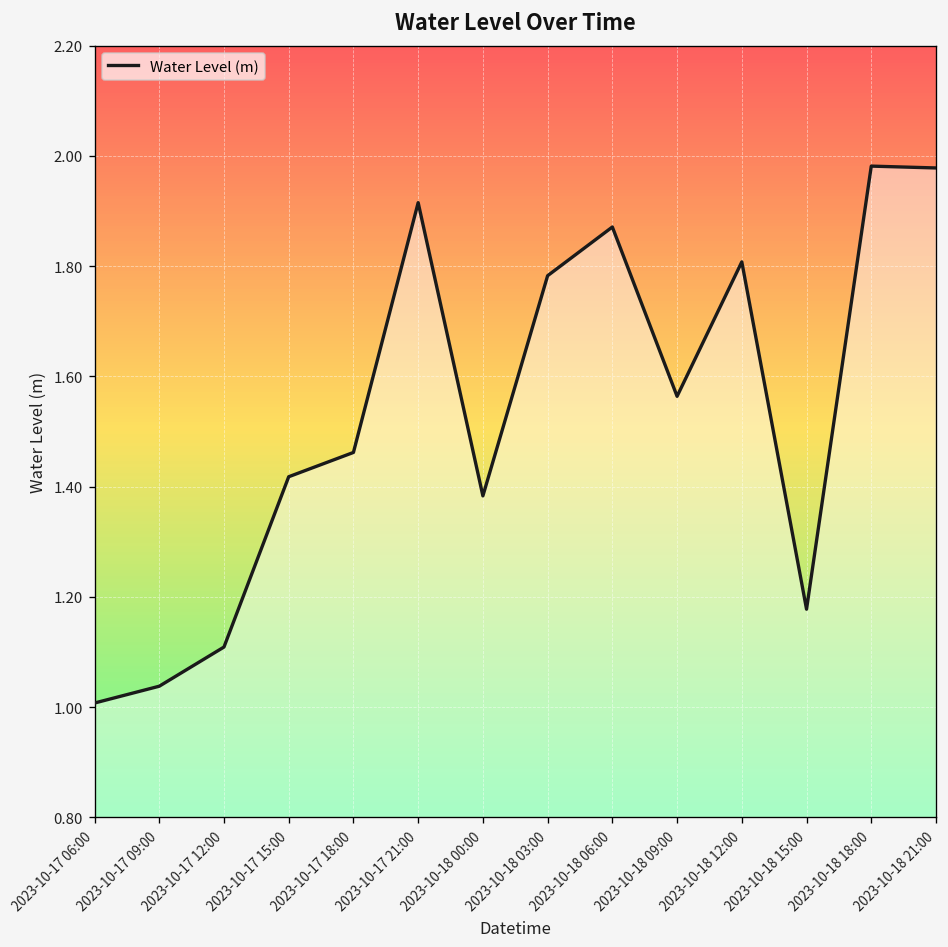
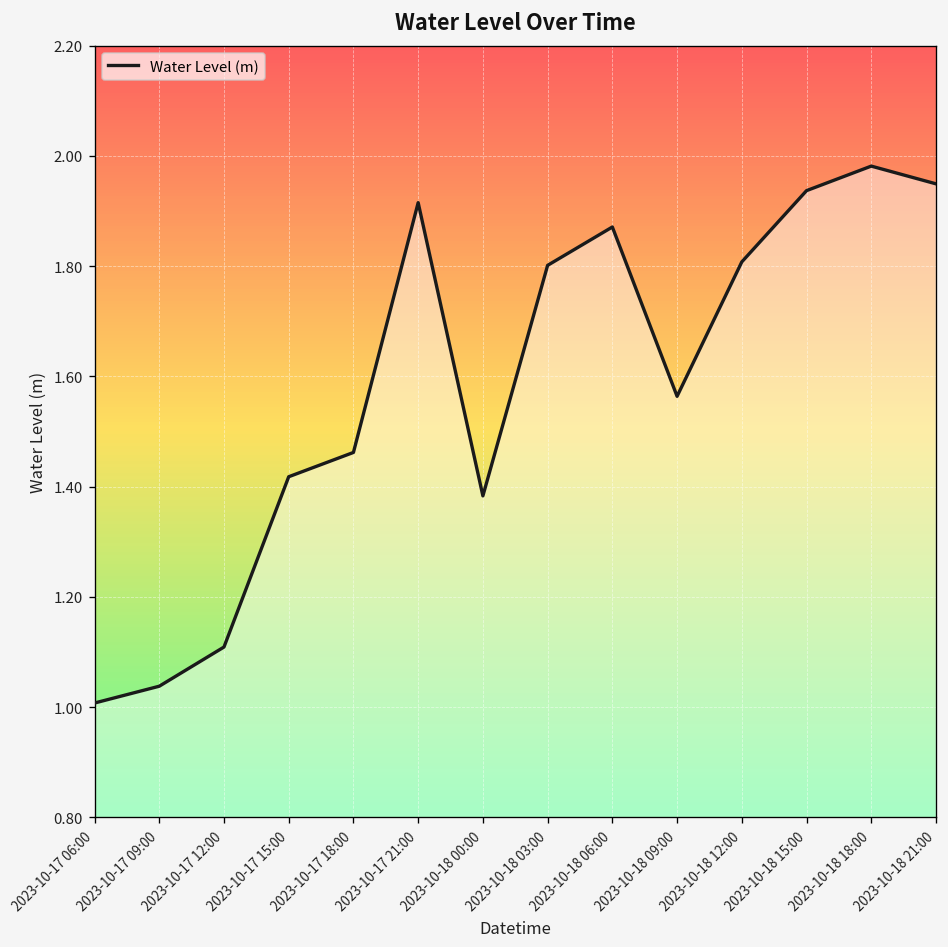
  {
    "2023-10-17 06:00": 1.01,
    "2023-10-17 09:00": 1.04,
    "2023-10-17 12:00": 1.11,
    "2023-10-17 15:00": 1.42,
    "2023-10-17 18:00": 1.46,
    "2023-10-17 21:00": 1.92,
    "2023-10-18 00:00": 1.38,
-   "2023-10-18 03:00": 1.78,
+   "2023-10-18 03:00": 1.80,
    "2023-10-18 06:00": 1.87,
    "2023-10-18 09:00": 1.56,
    "2023-10-18 12:00": 1.81,
-   "2023-10-18 15:00": 1.18,
+   "2023-10-18 15:00": 1.94,
    "2023-10-18 18:00": 1.98,
-   "2023-10-18 21:00": 1.98
+   "2023-10-18 21:00": 1.95
  }
